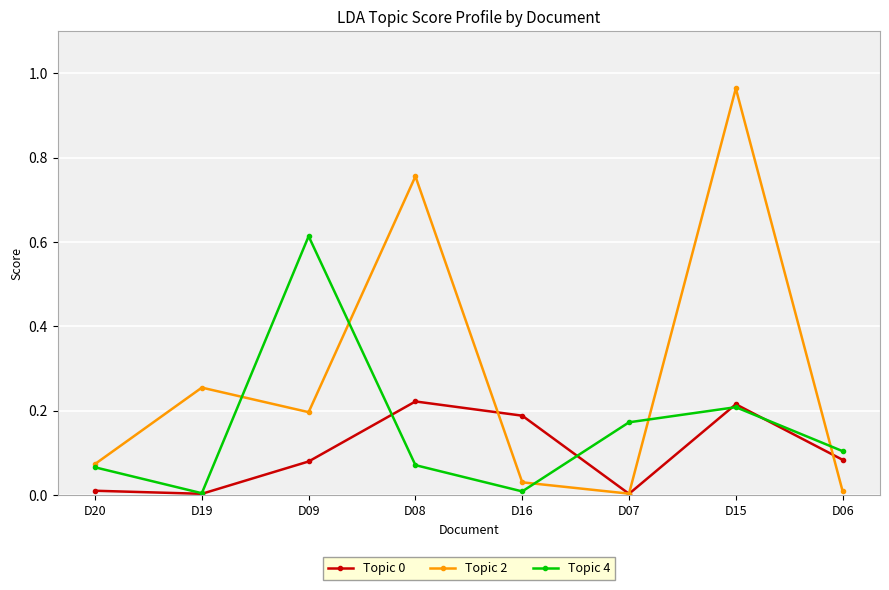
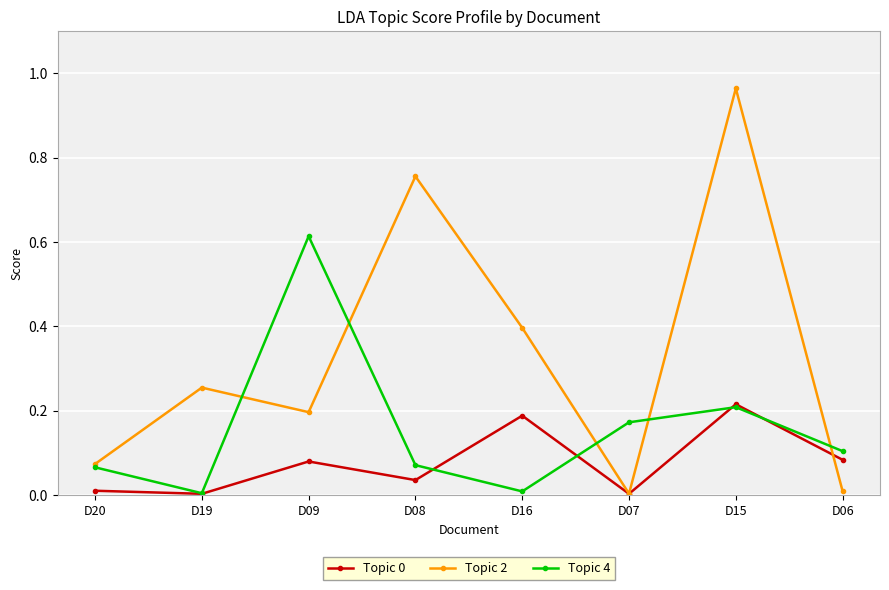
  {
    "Topic 0": {
      "D20": 0.01,
      "D09": 0.08,
-     "D08": 0.22,
+     "D08": 0.04,
      "D16": 0.19,
      "D15": 0.22,
      "D06": 0.08
    },
    "Topic 2": {
      "D20": 0.07,
      "D19": 0.25,
      "D09": 0.20,
      "D08": 0.76,
-     "D16": 0.03,
+     "D16": 0.40,
      "D15": 0.96,
      "D06": 0.01
    },
    "Topic 4": {
      "D20": 0.07,
      "D09": 0.61,
      "D08": 0.07,
      "D16": 0.01,
      "D07": 0.17,
      "D15": 0.21,
      "D06": 0.10
    }
  }
